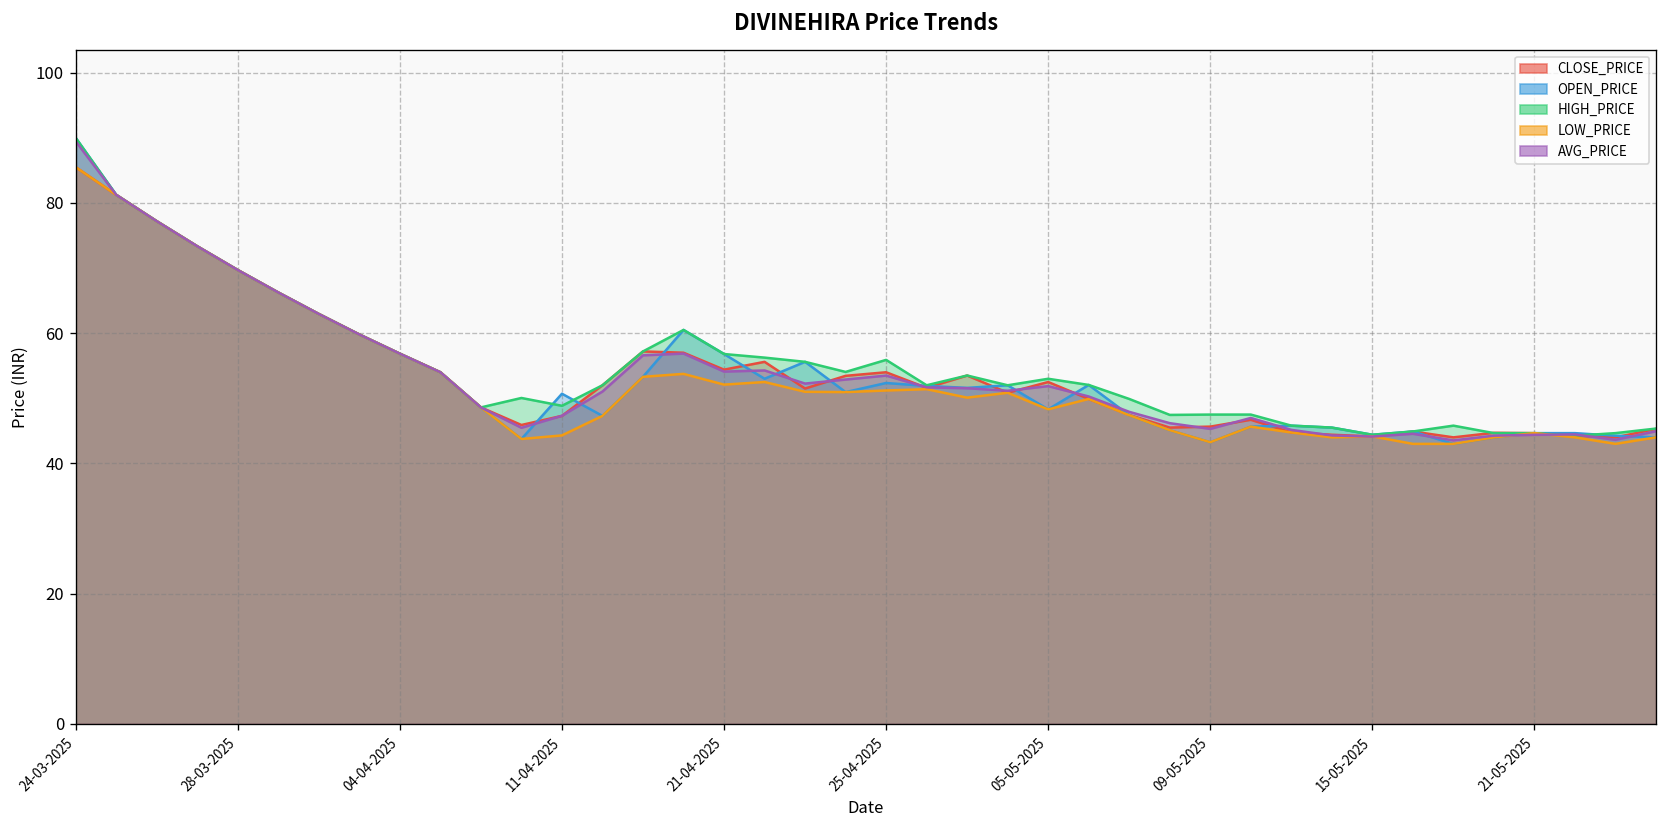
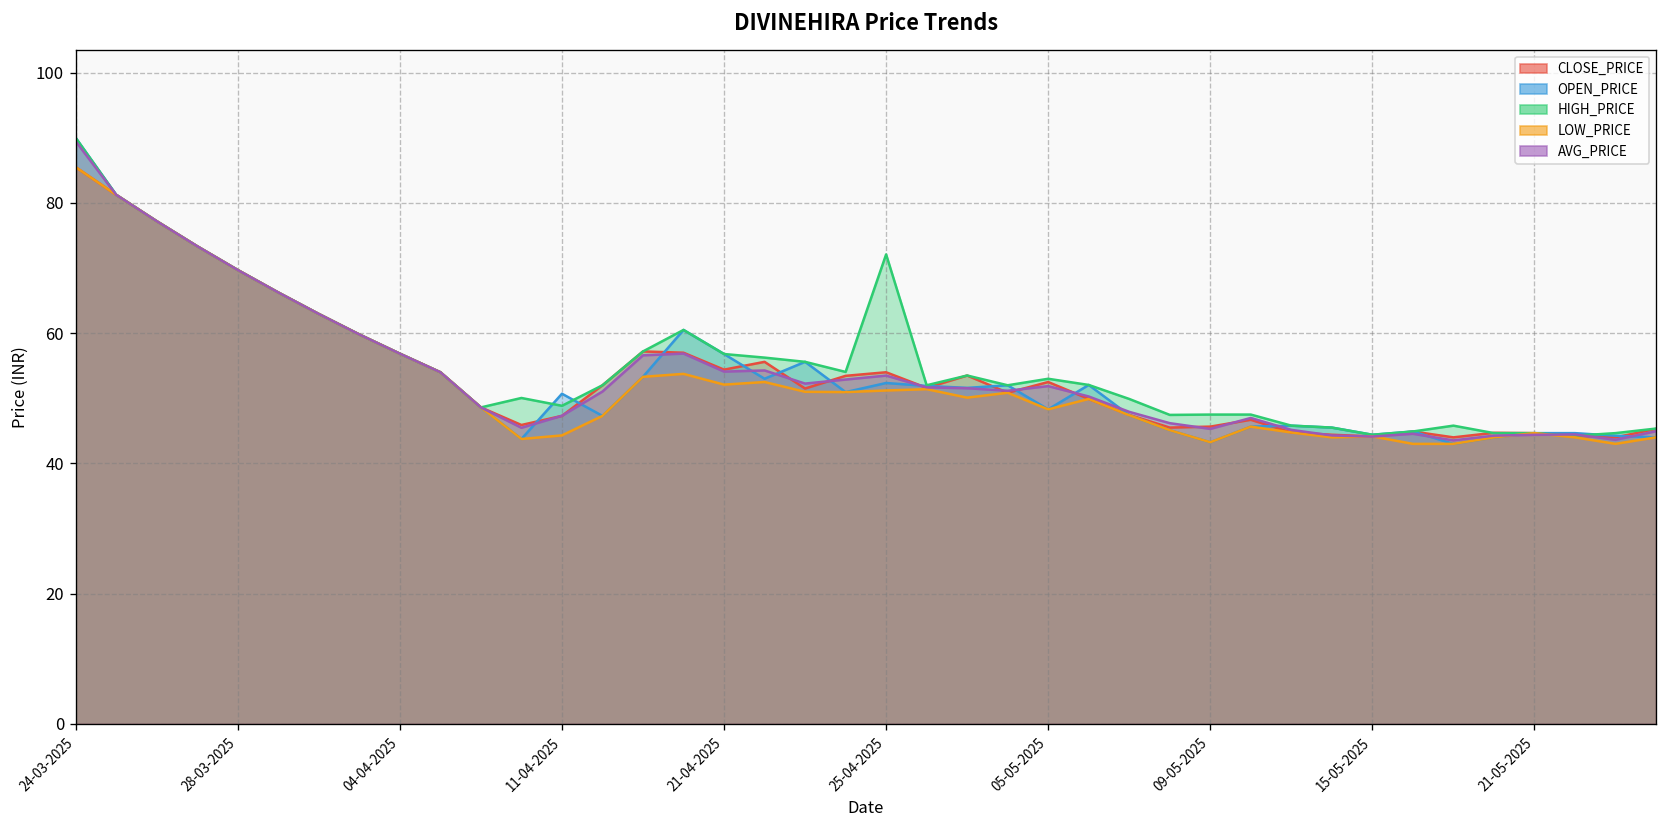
  {
    "OPEN_PRICE": {
      "11-04-2025": 51,
      "25-04-2025": 52
    },
    "HIGH_PRICE": {
      "11-04-2025": 49,
-     "25-04-2025": 56,
+     "25-04-2025": 72,
      "05-05-2025": 53,
      "09-05-2025": 48
    },
    "AVG_PRICE": {
      "24-03-2025": 89,
      "25-04-2025": 53,
      "05-05-2025": 52
    }
  }
